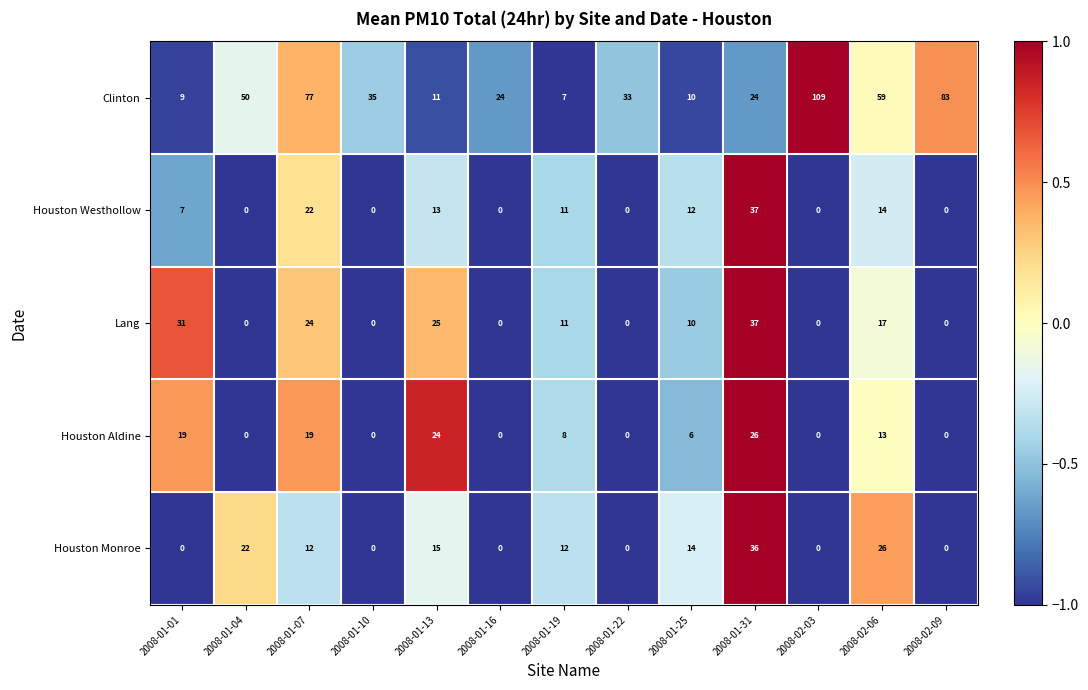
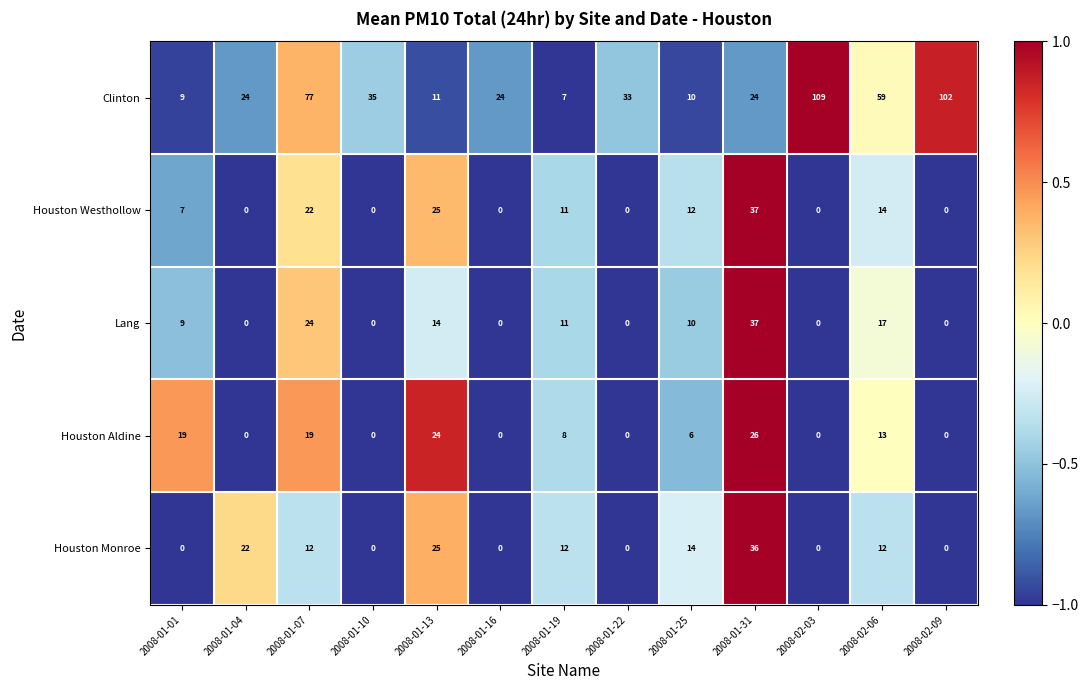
  {
    "Clinton": {
      "2008-01-01": 9,
-     "2008-01-04": 50,
+     "2008-01-04": 24,
      "2008-01-07": 77,
      "2008-01-10": 35,
      "2008-01-13": 11,
      "2008-01-16": 24,
      "2008-01-19": 7,
      "2008-01-22": 33,
      "2008-01-25": 10,
      "2008-01-31": 24,
      "2008-02-03": 109,
      "2008-02-06": 59,
-     "2008-02-09": 83
+     "2008-02-09": 102
    },
    "Houston Westhollow": {
      "2008-01-01": 7,
      "2008-01-04": 0,
      "2008-01-07": 22,
      "2008-01-10": 0,
-     "2008-01-13": 13,
+     "2008-01-13": 25,
      "2008-01-16": 0,
      "2008-01-19": 11,
      "2008-01-22": 0,
      "2008-01-25": 12,
      "2008-01-31": 37,
      "2008-02-03": 0,
      "2008-02-06": 14,
      "2008-02-09": 0
    },
    "Lang": {
-     "2008-01-01": 31,
+     "2008-01-01": 9,
      "2008-01-04": 0,
      "2008-01-07": 24,
      "2008-01-10": 0,
-     "2008-01-13": 25,
+     "2008-01-13": 14,
      "2008-01-16": 0,
      "2008-01-19": 11,
      "2008-01-22": 0,
      "2008-01-25": 10,
      "2008-01-31": 37,
      "2008-02-03": 0,
      "2008-02-06": 17,
      "2008-02-09": 0
    },
    "Houston Aldine": {
      "2008-01-01": 19,
      "2008-01-04": 0,
      "2008-01-07": 19,
      "2008-01-10": 0,
      "2008-01-13": 24,
      "2008-01-16": 0,
      "2008-01-19": 8,
      "2008-01-22": 0,
      "2008-01-25": 6,
      "2008-01-31": 26,
      "2008-02-03": 0,
      "2008-02-06": 13,
      "2008-02-09": 0
    },
    "Houston Monroe": {
      "2008-01-01": 0,
      "2008-01-04": 22,
      "2008-01-07": 12,
      "2008-01-10": 0,
-     "2008-01-13": 15,
+     "2008-01-13": 25,
      "2008-01-16": 0,
      "2008-01-19": 12,
      "2008-01-22": 0,
      "2008-01-25": 14,
      "2008-01-31": 36,
      "2008-02-03": 0,
-     "2008-02-06": 26,
+     "2008-02-06": 12,
      "2008-02-09": 0
    }
  }
